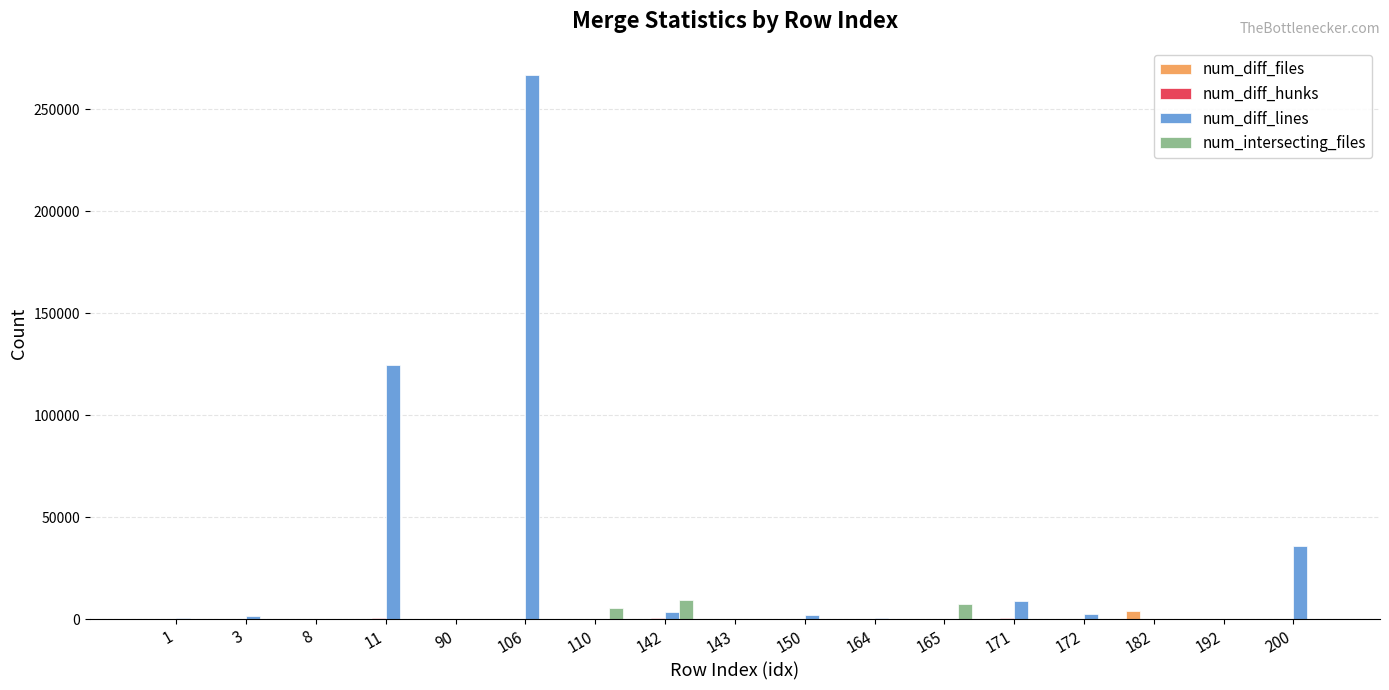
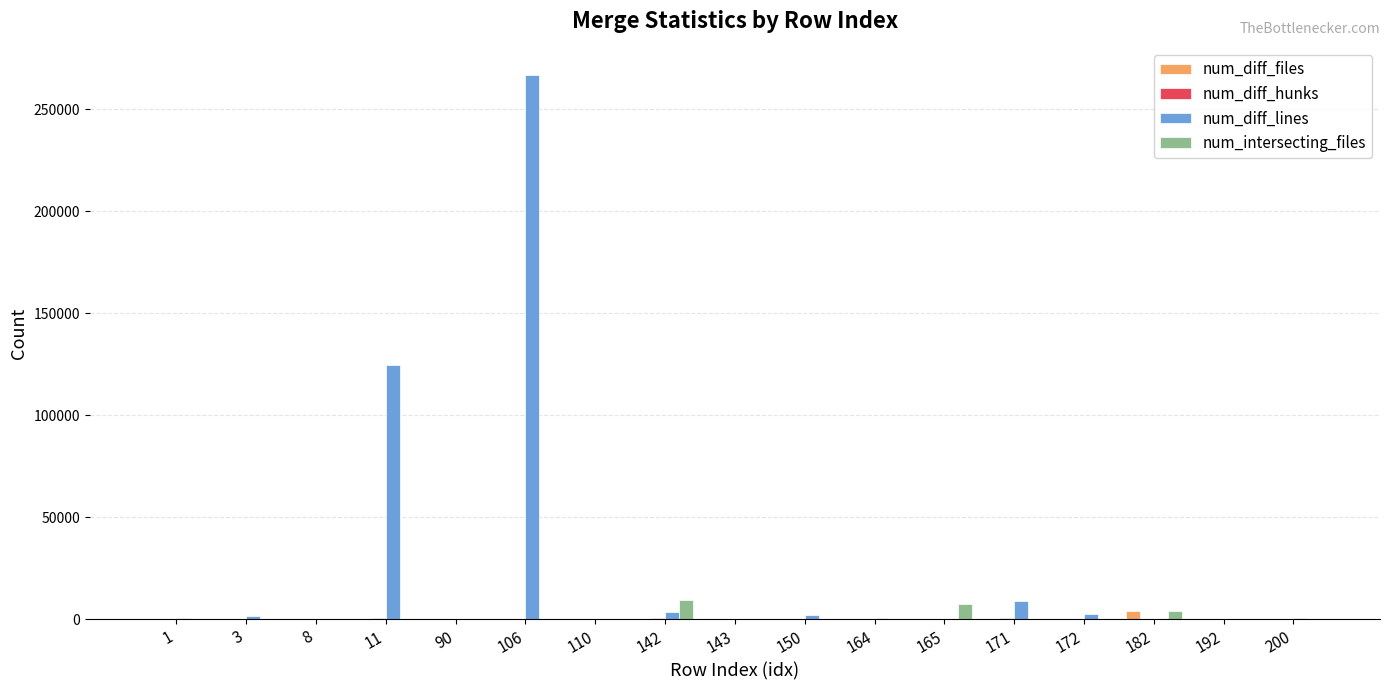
  {
    "num_diff_files": {
      "182": 4000
    },
    "num_diff_lines": {
      "3": 2000,
      "11": 124000,
      "106": 267000,
      "142": 3000,
      "150": 2000,
      "171": 9000,
      "172": 2000,
-     "200": 36000
+     "200": 1000
    },
    "num_intersecting_files": {
-     "110": 5000,
+     "110": 0,
      "142": 9000,
      "165": 8000,
-     "182": 0
+     "182": 4000
    }
  }
